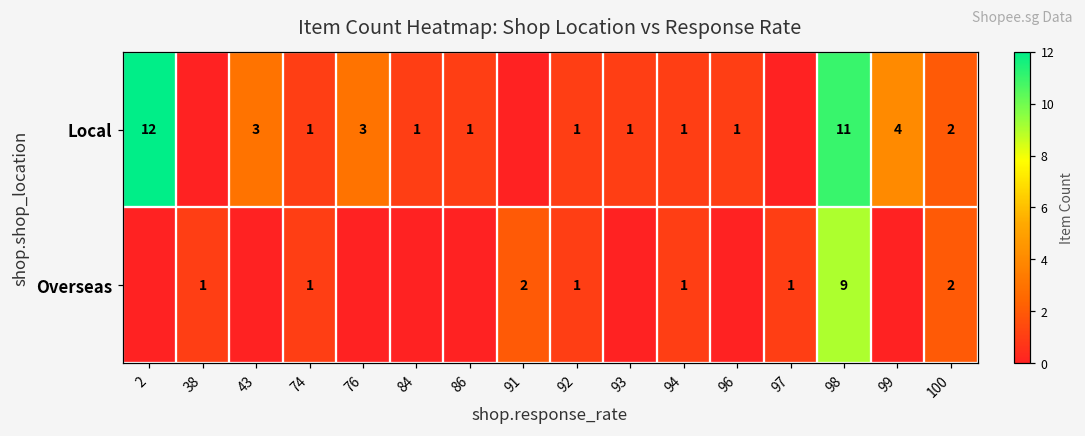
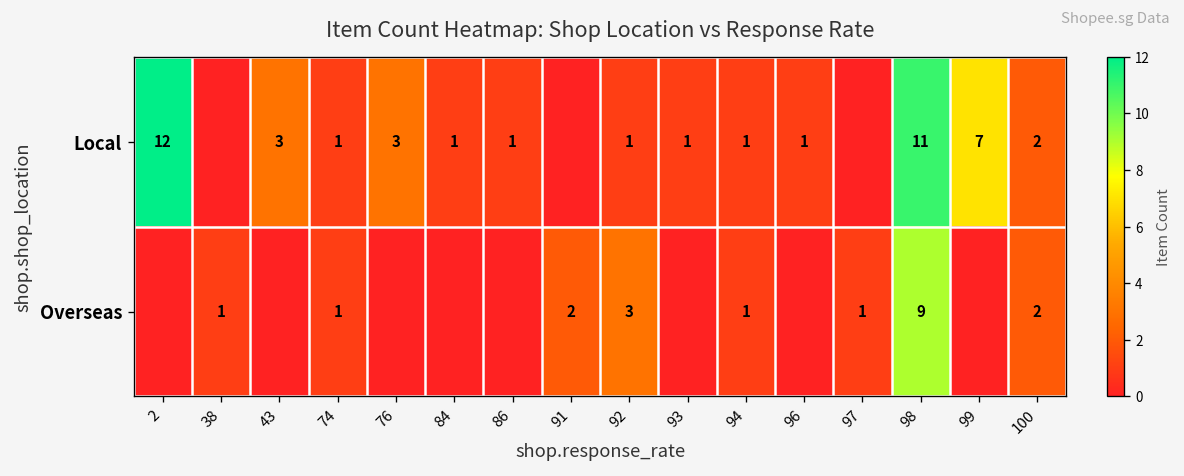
  {
    "Local": {
      "2": 12,
      "43": 3,
      "74": 1,
      "76": 3,
      "84": 1,
      "86": 1,
      "92": 1,
      "93": 1,
      "94": 1,
      "96": 1,
      "98": 11,
-     "99": 4,
+     "99": 7,
      "100": 2
    },
    "Overseas": {
      "38": 1,
      "74": 1,
      "91": 2,
-     "92": 1,
+     "92": 3,
      "94": 1,
      "97": 1,
      "98": 9,
      "100": 2
    }
  }
